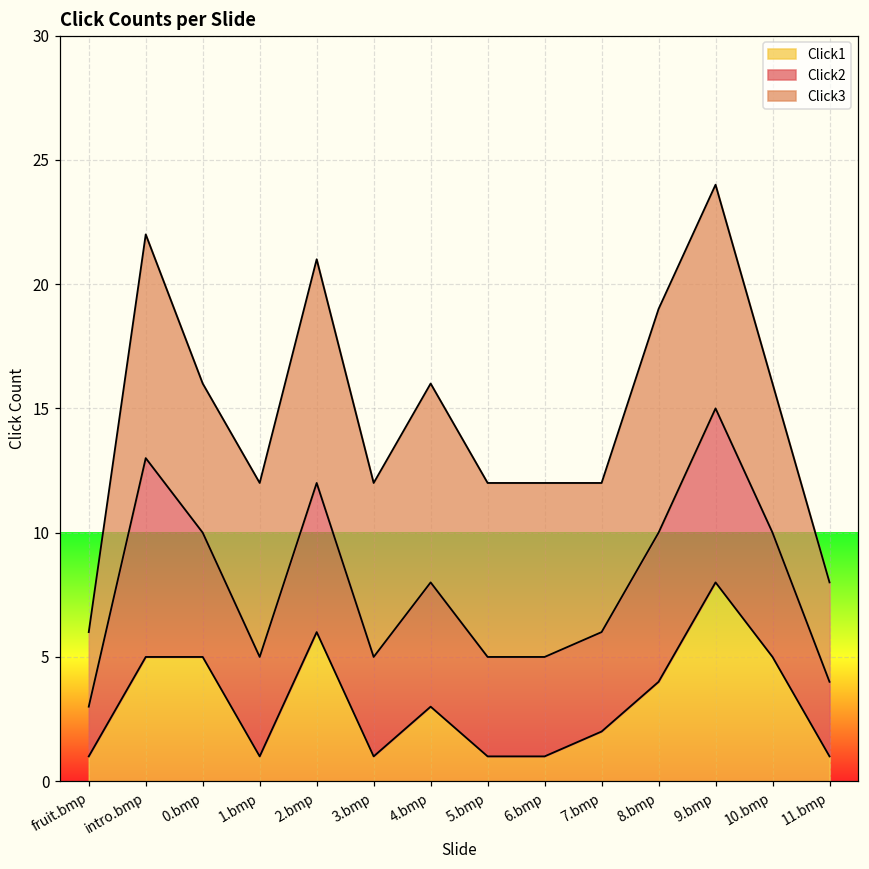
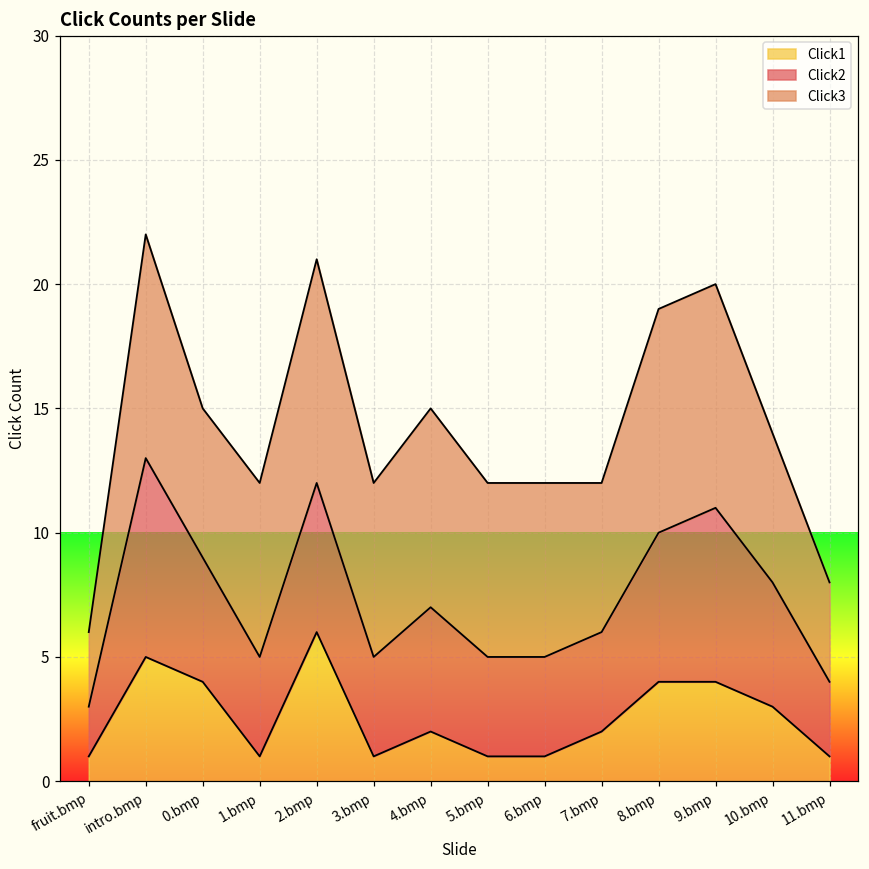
  {
    "Click1": {
      "fruit.bmp": 1,
      "intro.bmp": 5,
-     "0.bmp": 5,
+     "0.bmp": 4,
      "1.bmp": 1,
      "2.bmp": 6,
      "3.bmp": 1,
-     "4.bmp": 3,
+     "4.bmp": 2,
      "5.bmp": 1,
      "6.bmp": 1,
      "7.bmp": 2,
      "8.bmp": 4,
-     "9.bmp": 8,
-     "10.bmp": 5,
+     "9.bmp": 4,
+     "10.bmp": 3,
      "11.bmp": 1
    }
  }
